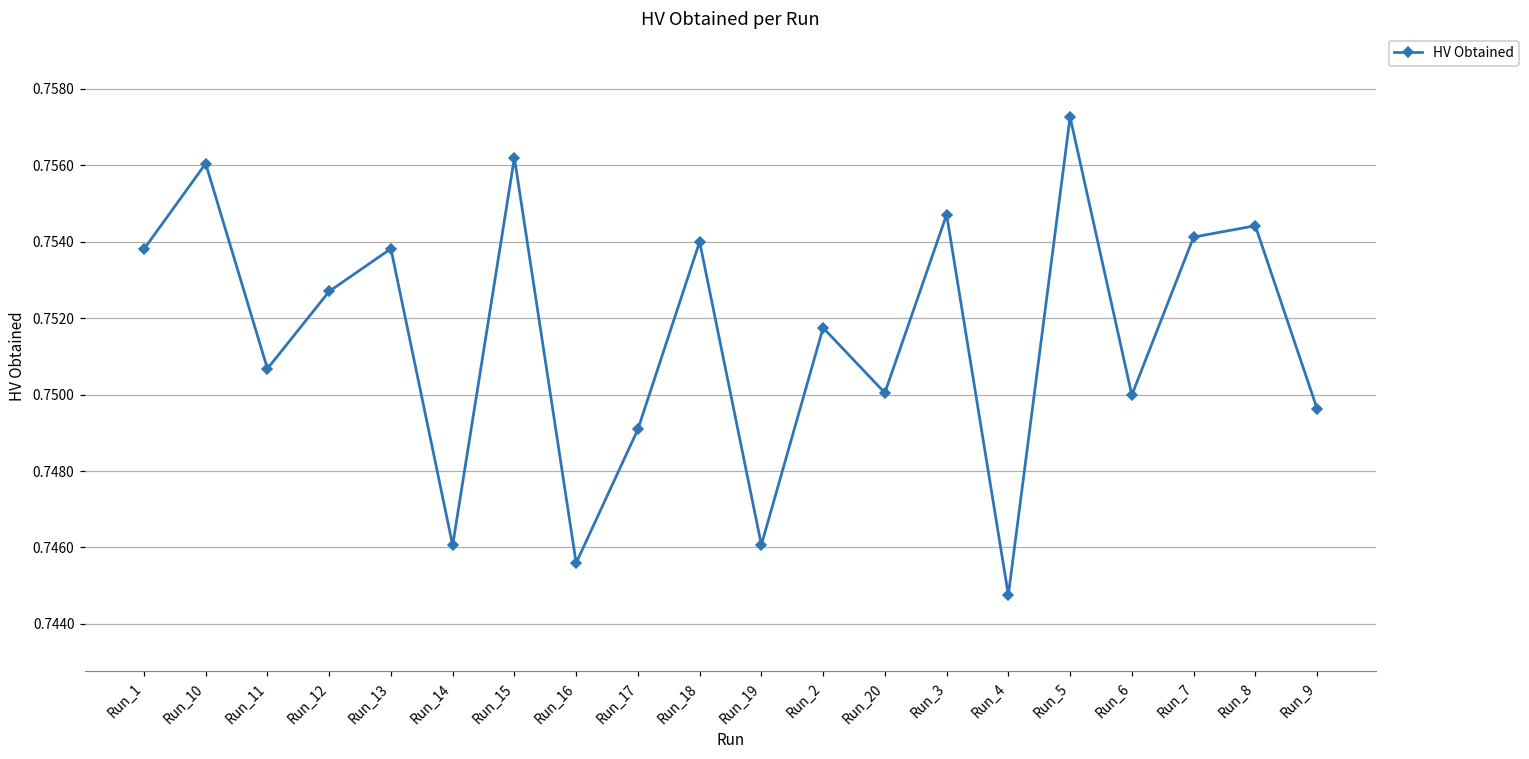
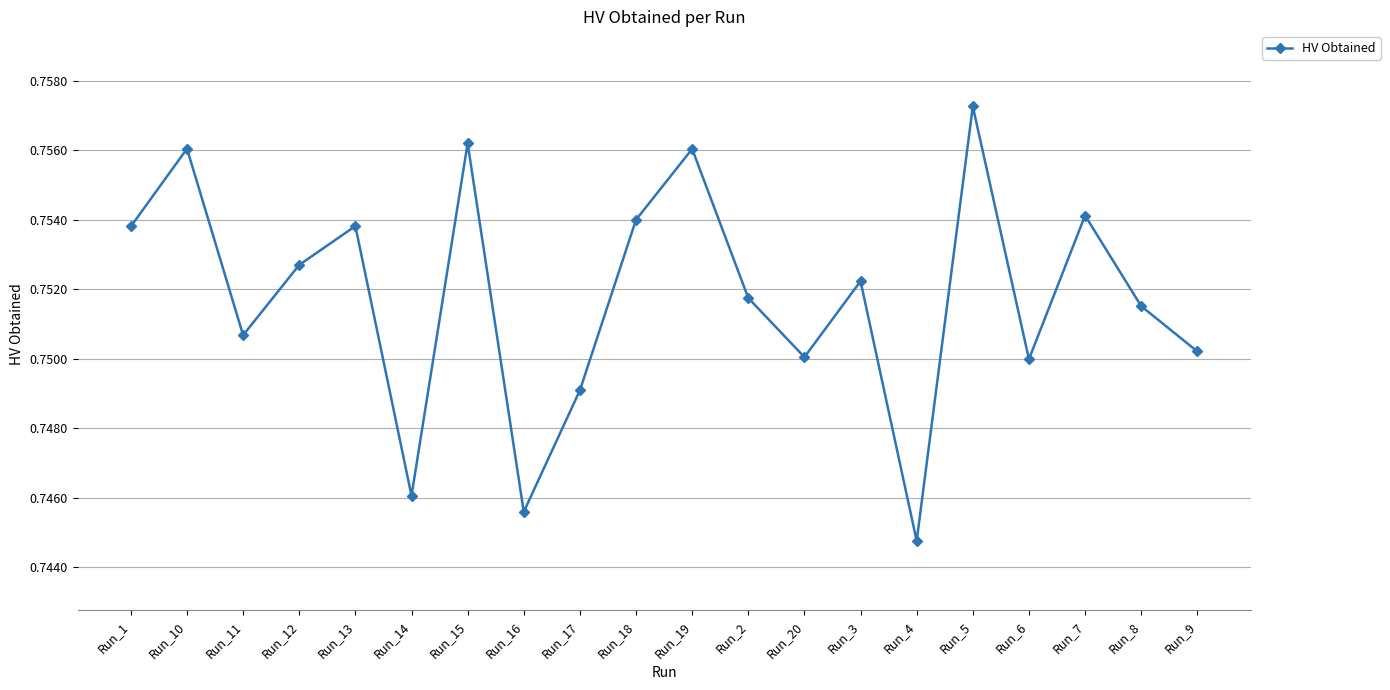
  {
    "Run_1": 0.7538,
    "Run_10": 0.7560,
    "Run_11": 0.7507,
    "Run_12": 0.7527,
    "Run_13": 0.7538,
    "Run_14": 0.7461,
    "Run_15": 0.7562,
    "Run_16": 0.7456,
    "Run_17": 0.7491,
    "Run_18": 0.7540,
-   "Run_19": 0.7461,
+   "Run_19": 0.7560,
    "Run_2": 0.7517,
    "Run_20": 0.7500,
-   "Run_3": 0.7547,
+   "Run_3": 0.7522,
    "Run_4": 0.7448,
    "Run_5": 0.7573,
    "Run_6": 0.7500,
    "Run_7": 0.7541,
-   "Run_8": 0.7544,
-   "Run_9": 0.7496
+   "Run_8": 0.7515,
+   "Run_9": 0.7502
  }
